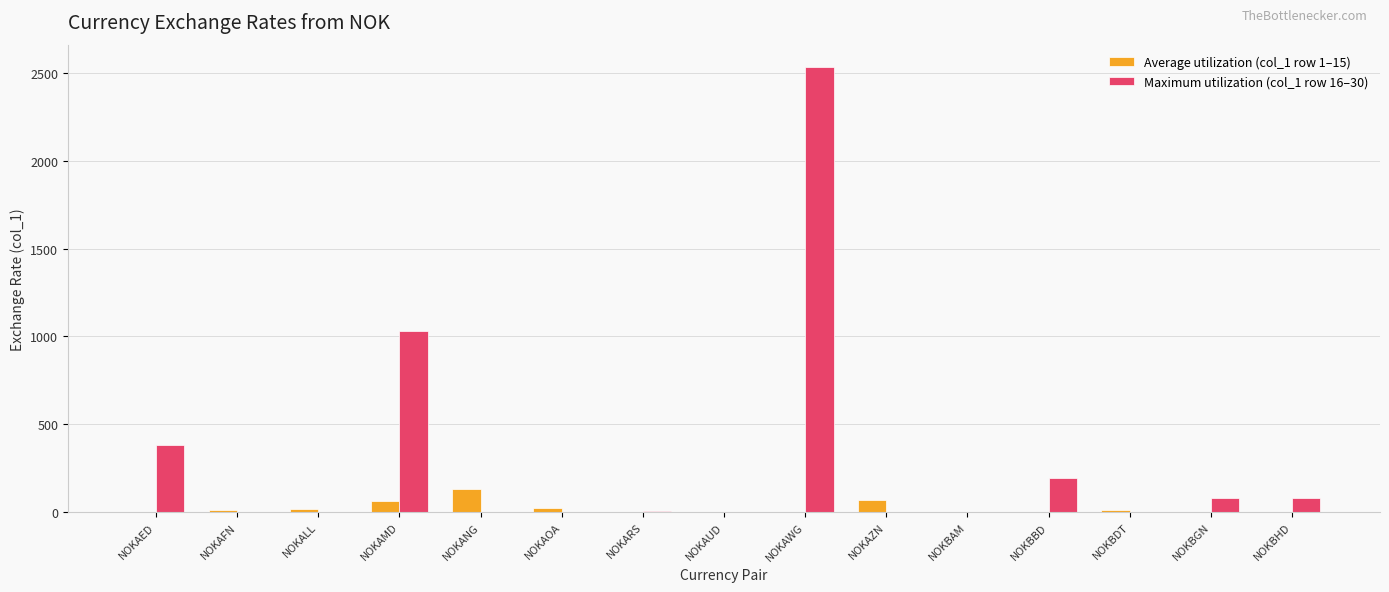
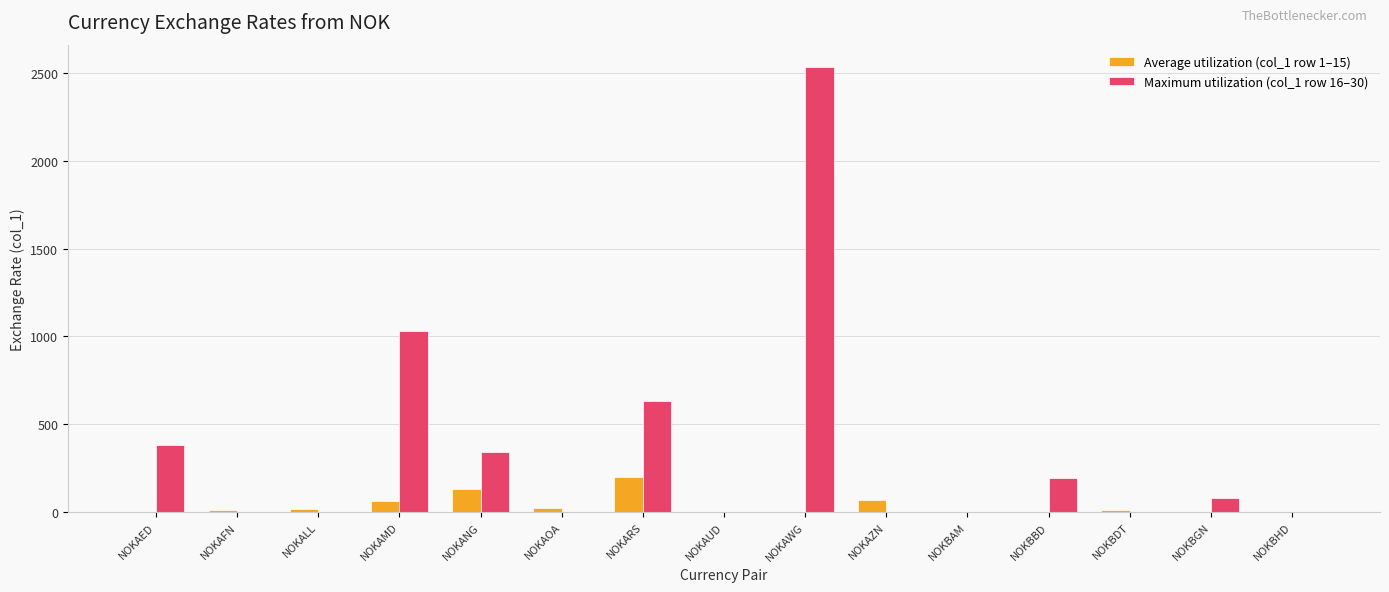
  {
    "Average utilization (col_1 row 1–15)": {
      "NOKAMD": 60,
      "NOKANG": 130,
      "NOKAOA": 20,
-     "NOKARS": 0,
+     "NOKARS": 200,
      "NOKAZN": 70
    },
    "Maximum utilization (col_1 row 16–30)": {
      "NOKAED": 380,
      "NOKAMD": 1030,
-     "NOKANG": 0,
-     "NOKARS": 10,
+     "NOKANG": 340,
+     "NOKARS": 630,
      "NOKAWG": 2530,
      "NOKBBD": 200,
      "NOKBGN": 80,
-     "NOKBHD": 80
+     "NOKBHD": 0
    }
  }
